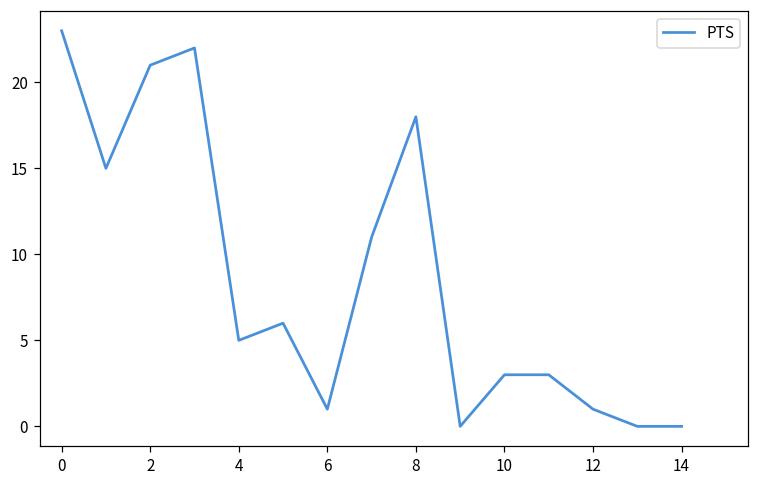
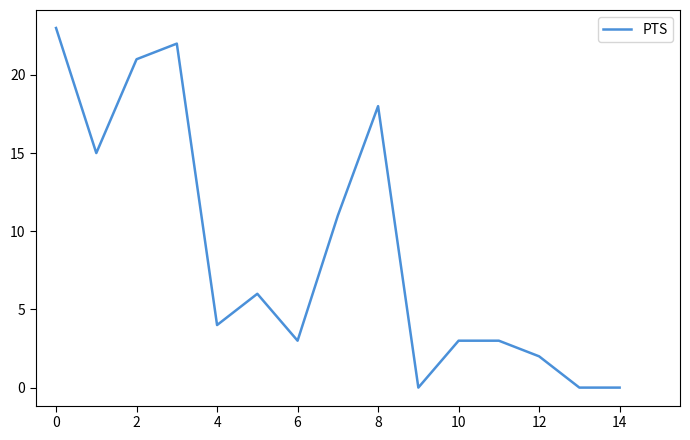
  {
    "0": 23,
    "2": 21,
-   "4": 5,
-   "6": 1,
+   "4": 4,
+   "6": 3,
    "8": 18,
    "10": 3,
-   "12": 1,
+   "12": 2,
    "14": 0
  }
